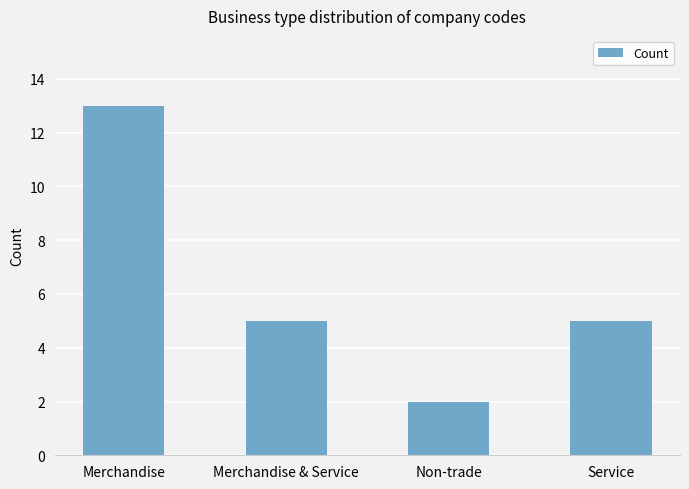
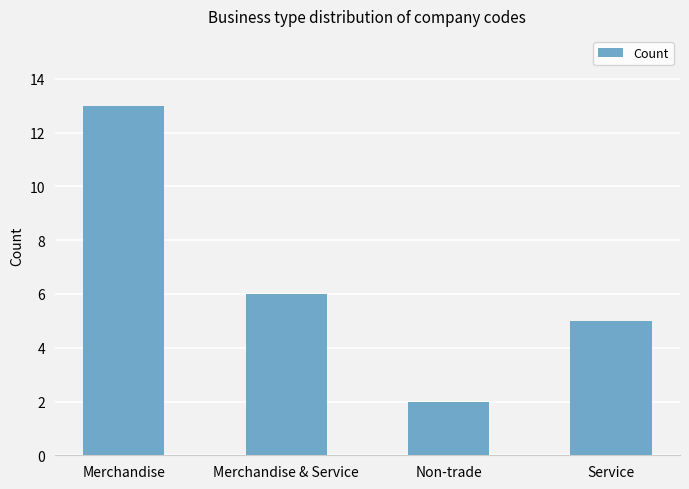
  {
    "Merchandise": 13,
-   "Merchandise & Service": 5,
+   "Merchandise & Service": 6,
    "Non-trade": 2,
    "Service": 5
  }
